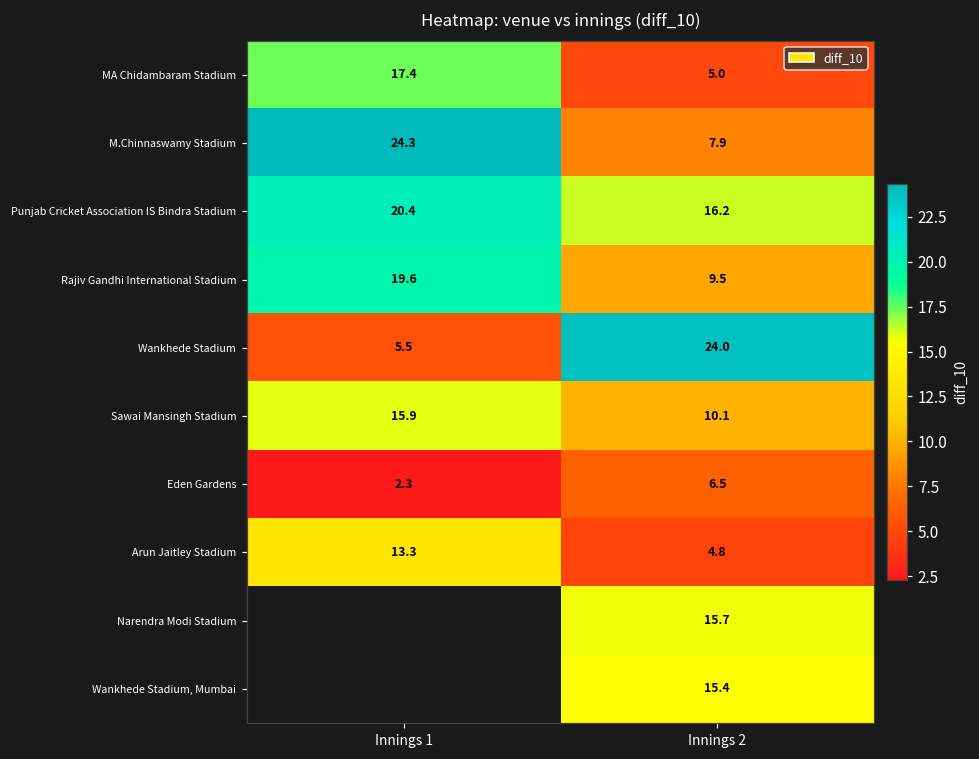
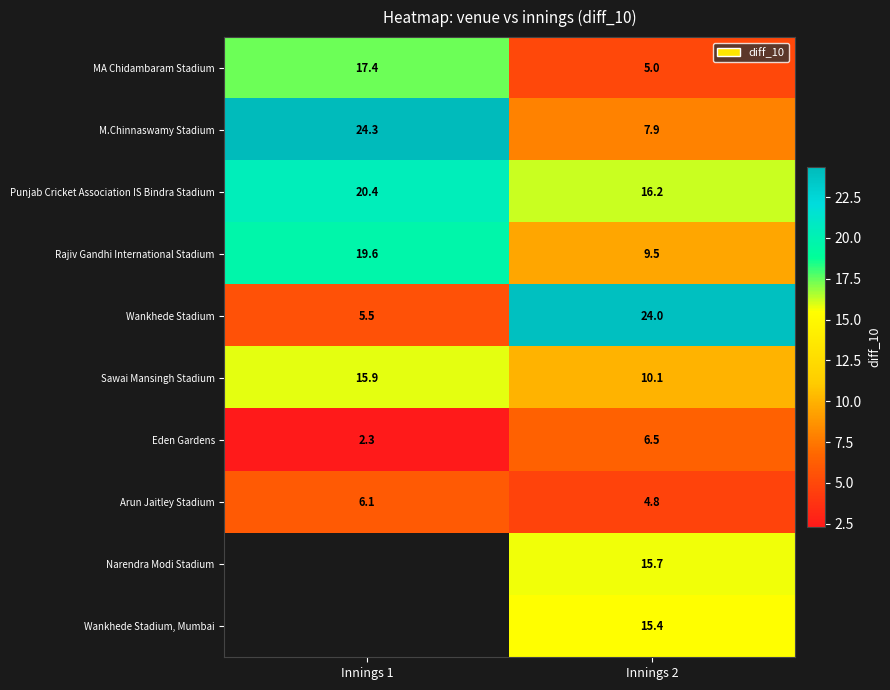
  {
    "MA Chidambaram Stadium": {
      "Innings 1": 17.4,
      "Innings 2": 5.0
    },
    "M.Chinnaswamy Stadium": {
      "Innings 1": 24.3,
      "Innings 2": 7.9
    },
    "Punjab Cricket Association IS Bindra Stadium": {
      "Innings 1": 20.4,
      "Innings 2": 16.2
    },
    "Rajiv Gandhi International Stadium": {
      "Innings 1": 19.6,
      "Innings 2": 9.5
    },
    "Wankhede Stadium": {
      "Innings 1": 5.5,
      "Innings 2": 24.0
    },
    "Sawai Mansingh Stadium": {
      "Innings 1": 15.9,
      "Innings 2": 10.1
    },
    "Eden Gardens": {
      "Innings 1": 2.3,
      "Innings 2": 6.5
    },
    "Arun Jaitley Stadium": {
-     "Innings 1": 13.3,
+     "Innings 1": 6.1,
      "Innings 2": 4.8
    },
    "Narendra Modi Stadium": {
      "Innings 2": 15.7
    },
    "Wankhede Stadium, Mumbai": {
      "Innings 2": 15.4
    }
  }
